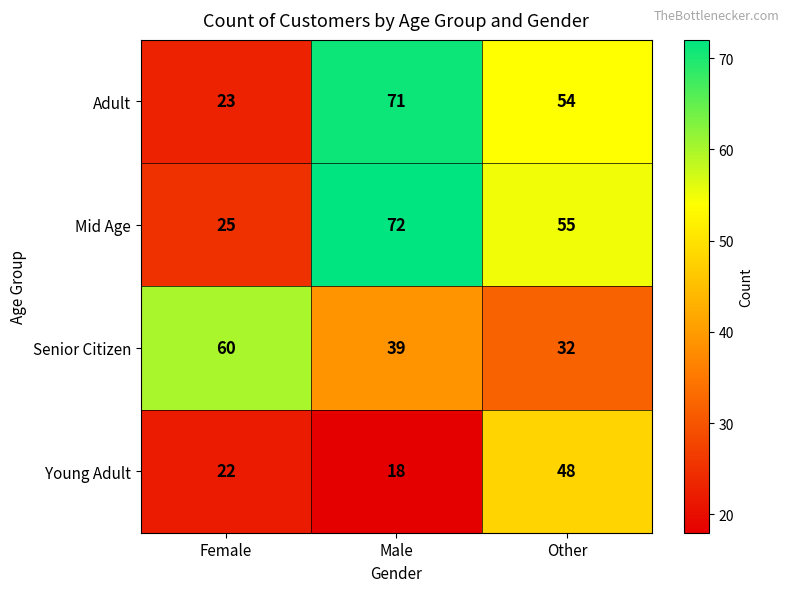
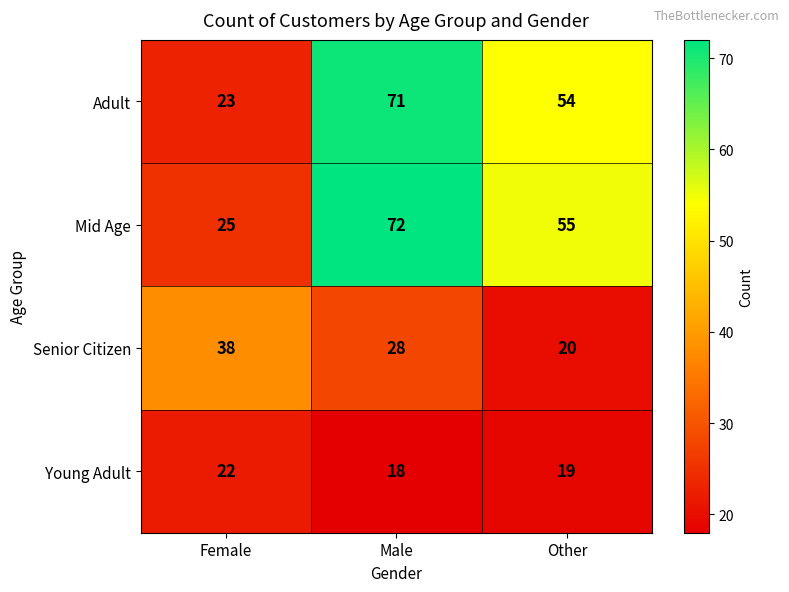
  {
    "Adult": {
      "Female": 23,
      "Male": 71,
      "Other": 54
    },
    "Mid Age": {
      "Female": 25,
      "Male": 72,
      "Other": 55
    },
    "Senior Citizen": {
-     "Female": 60,
-     "Male": 39,
-     "Other": 32
+     "Female": 38,
+     "Male": 28,
+     "Other": 20
    },
    "Young Adult": {
      "Female": 22,
      "Male": 18,
-     "Other": 48
+     "Other": 19
    }
  }
